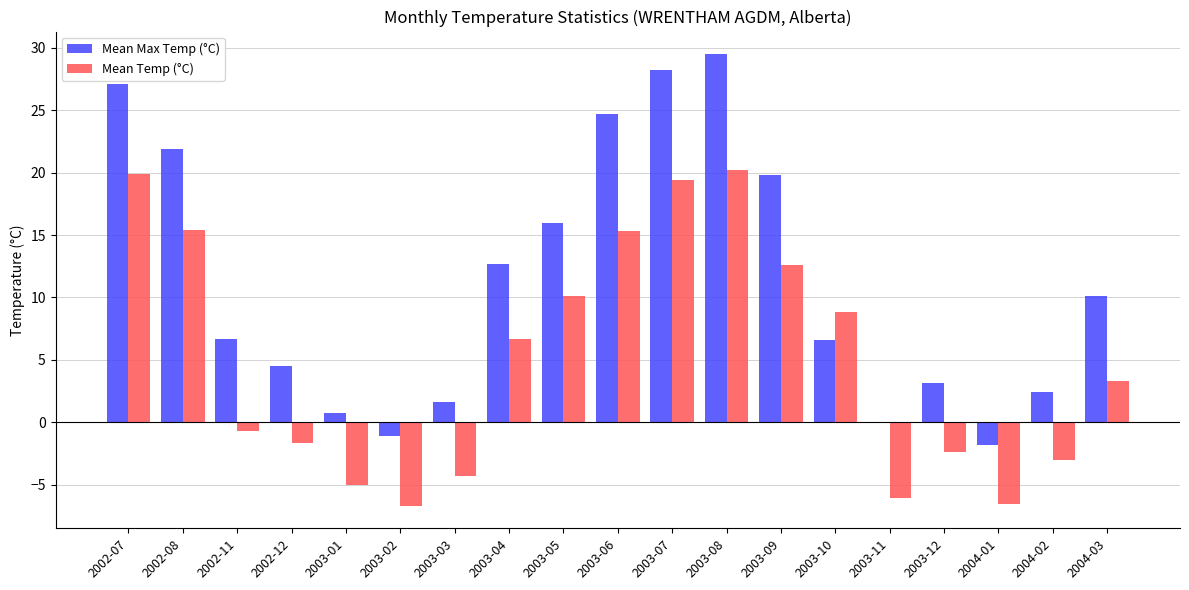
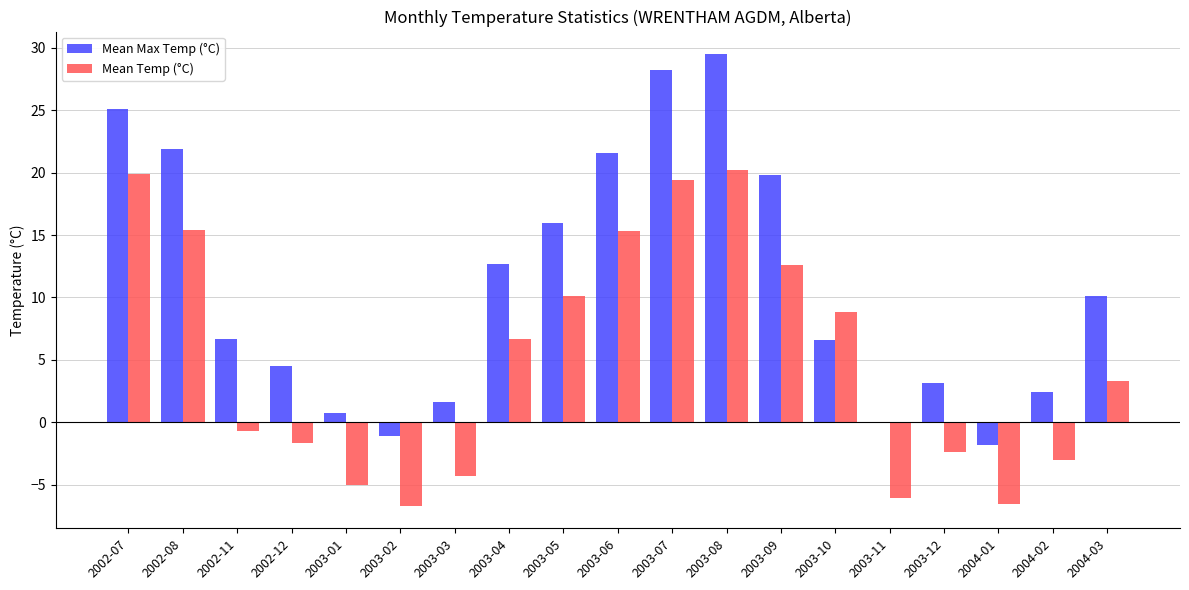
  {
    "Mean Max Temp (°C)": {
-     "2002-07": 27.1,
+     "2002-07": 25.1,
      "2002-08": 21.9,
      "2002-11": 6.7,
      "2002-12": 4.5,
      "2003-01": 0.7,
      "2003-02": -1.1,
      "2003-03": 1.6,
      "2003-04": 12.7,
      "2003-05": 16.0,
-     "2003-06": 24.7,
+     "2003-06": 21.6,
      "2003-07": 28.2,
      "2003-08": 29.5,
      "2003-09": 19.8,
      "2003-10": 6.6,
      "2003-11": 0.0,
      "2003-12": 3.1,
      "2004-01": -1.8,
      "2004-02": 2.4,
      "2004-03": 10.1
    },
    "Mean Temp (°C)": {
      "2002-07": 19.9,
      "2002-08": 15.4,
      "2002-11": -0.7,
      "2002-12": -1.7,
      "2003-01": -5.0,
      "2003-02": -6.7,
      "2003-03": -4.3,
      "2003-04": 6.7,
      "2003-05": 10.1,
      "2003-06": 15.3,
      "2003-07": 19.4,
      "2003-08": 20.2,
      "2003-09": 12.6,
      "2003-10": 8.8,
      "2003-11": -6.1,
      "2003-12": -2.4,
      "2004-01": -6.6,
      "2004-02": -3.0,
      "2004-03": 3.3
    }
  }
